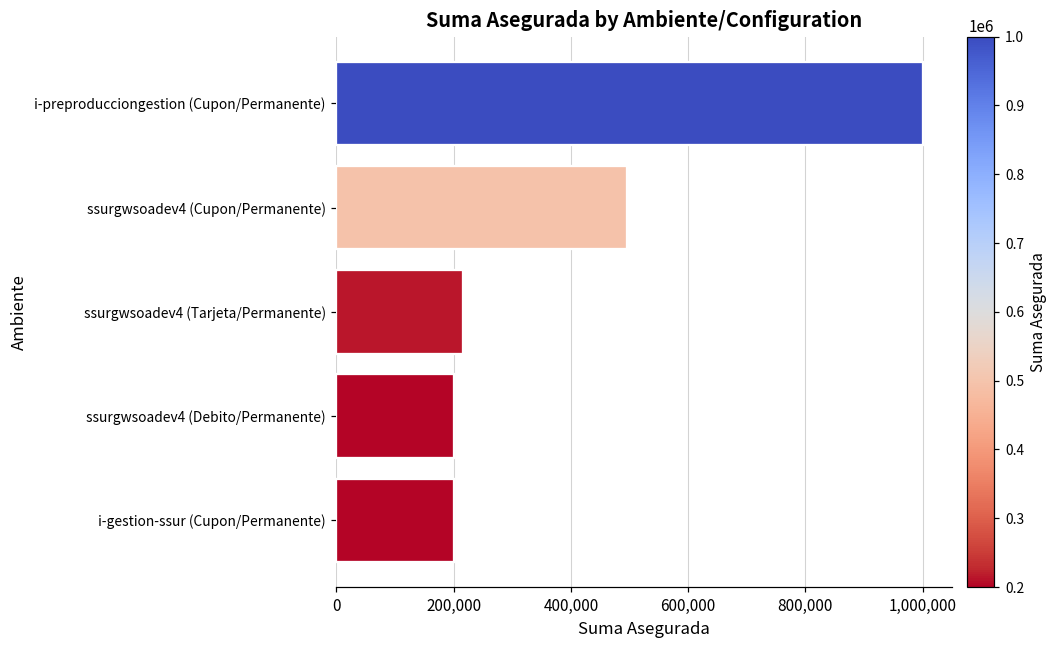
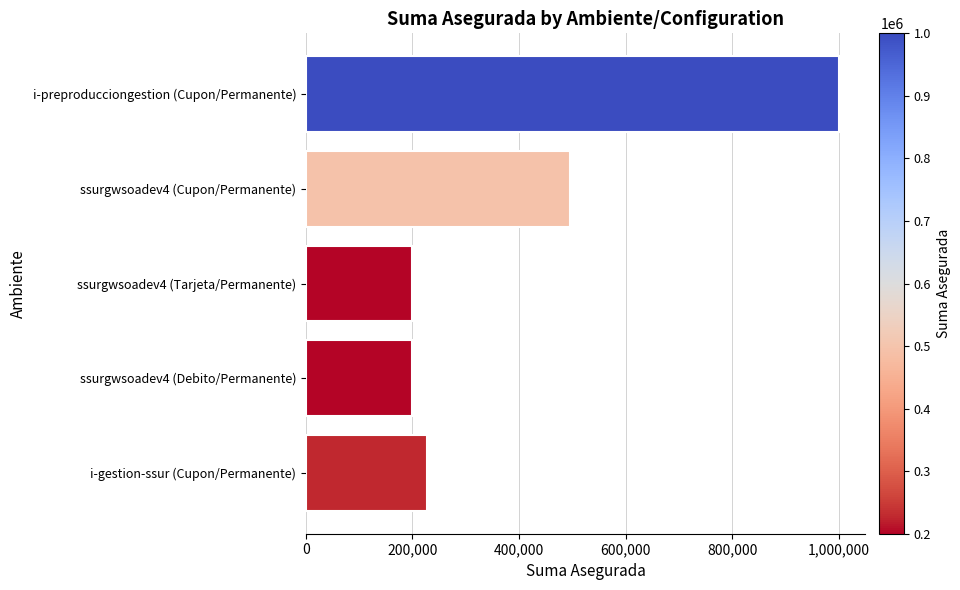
  {
    "i-preproducciongestion (Cupon/Permanente)": "1,000,000",
    "ssurgwsoadev4 (Cupon/Permanente)": "500,000",
-   "ssurgwsoadev4 (Tarjeta/Permanente)": "220,000",
+   "ssurgwsoadev4 (Tarjeta/Permanente)": "200,000",
    "ssurgwsoadev4 (Debito/Permanente)": "200,000",
-   "i-gestion-ssur (Cupon/Permanente)": "200,000"
+   "i-gestion-ssur (Cupon/Permanente)": "230,000"
  }
